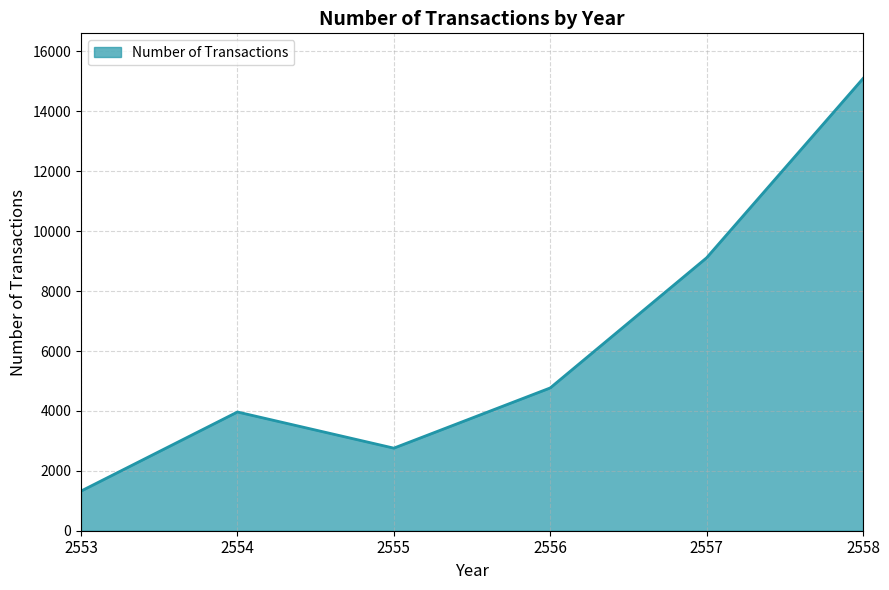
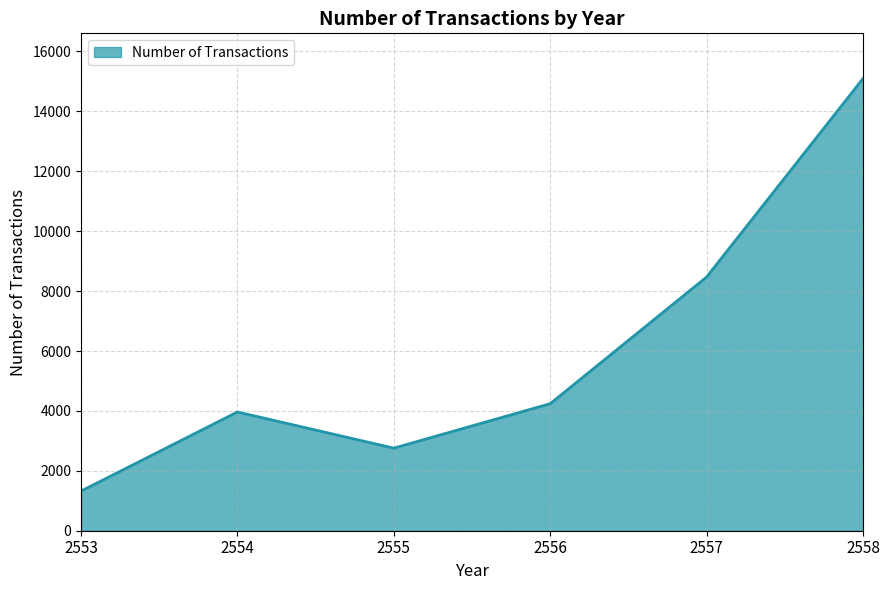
  {
    "2553": 1300,
    "2554": 4000,
    "2555": 2800,
-   "2556": 4800,
-   "2557": 9100,
+   "2556": 4200,
+   "2557": 8500,
    "2558": 15100
  }
